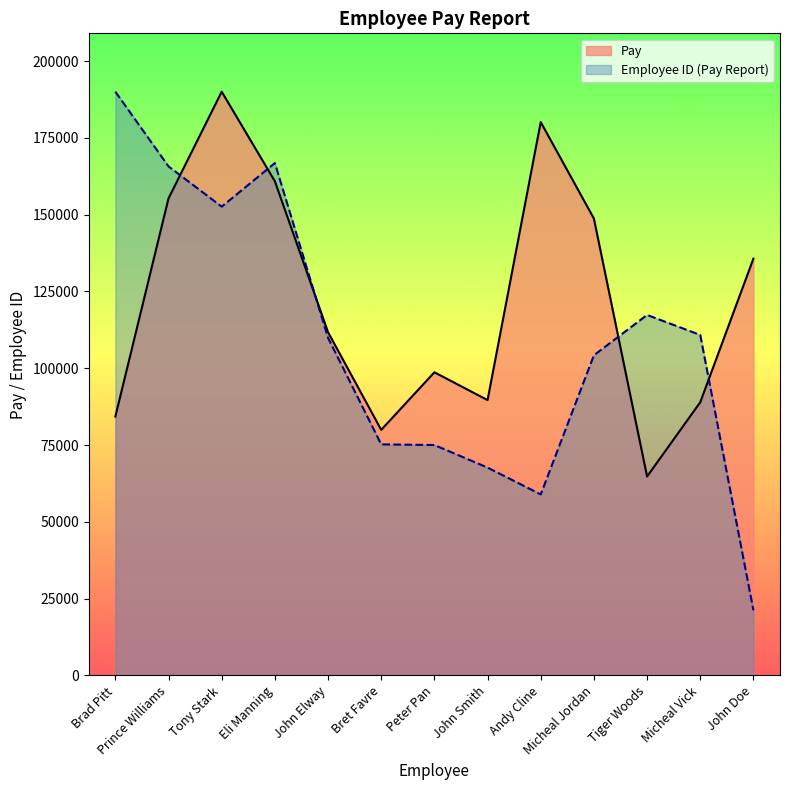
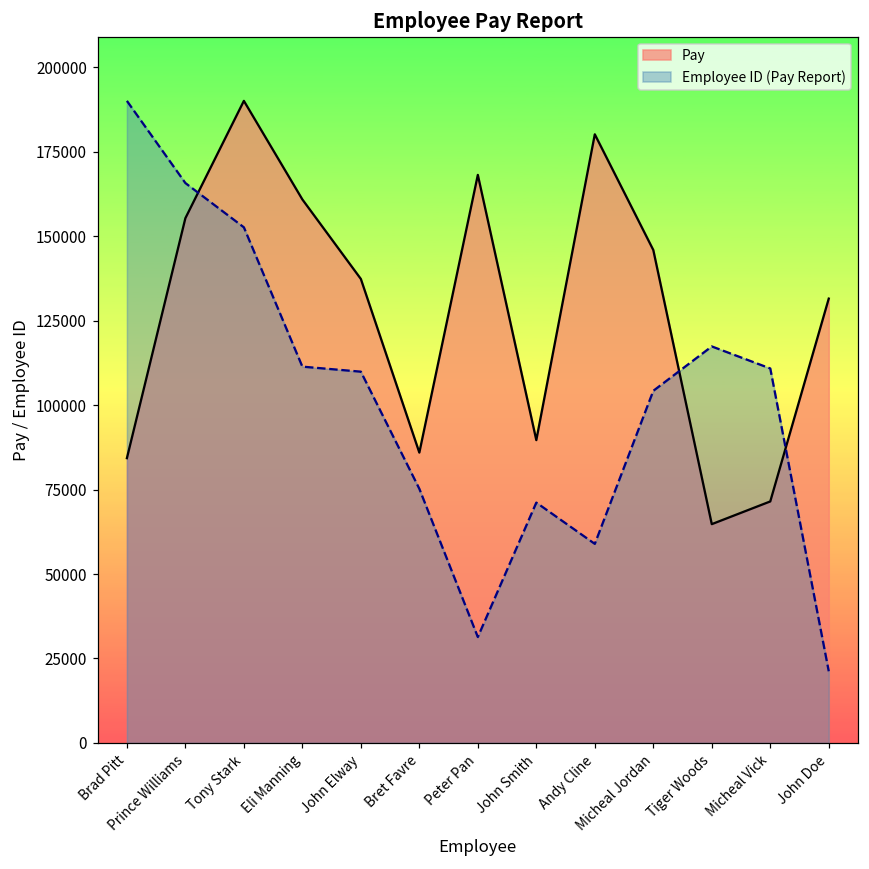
  {
    "Pay": {
      "Brad Pitt": 84000,
      "Prince Williams": 155000,
      "Tony Stark": 190000,
      "Eli Manning": 161000,
-     "John Elway": 112000,
-     "Bret Favre": 80000,
-     "Peter Pan": 99000,
+     "John Elway": 137000,
+     "Bret Favre": 86000,
+     "Peter Pan": 168000,
      "John Smith": 90000,
      "Andy Cline": 180000,
-     "Micheal Jordan": 149000,
+     "Micheal Jordan": 146000,
      "Tiger Woods": 65000,
-     "Micheal Vick": 89000,
-     "John Doe": 136000
+     "Micheal Vick": 71000,
+     "John Doe": 132000
    },
    "Employee ID (Pay Report)": {
      "Brad Pitt": 190000,
      "Prince Williams": 166000,
      "Tony Stark": 153000,
-     "Eli Manning": 167000,
+     "Eli Manning": 111000,
      "John Elway": 110000,
      "Bret Favre": 75000,
-     "Peter Pan": 75000,
-     "John Smith": 68000,
+     "Peter Pan": 31000,
+     "John Smith": 71000,
      "Andy Cline": 59000,
      "Micheal Jordan": 104000,
      "Tiger Woods": 117000,
      "Micheal Vick": 111000,
      "John Doe": 21000
    }
  }
